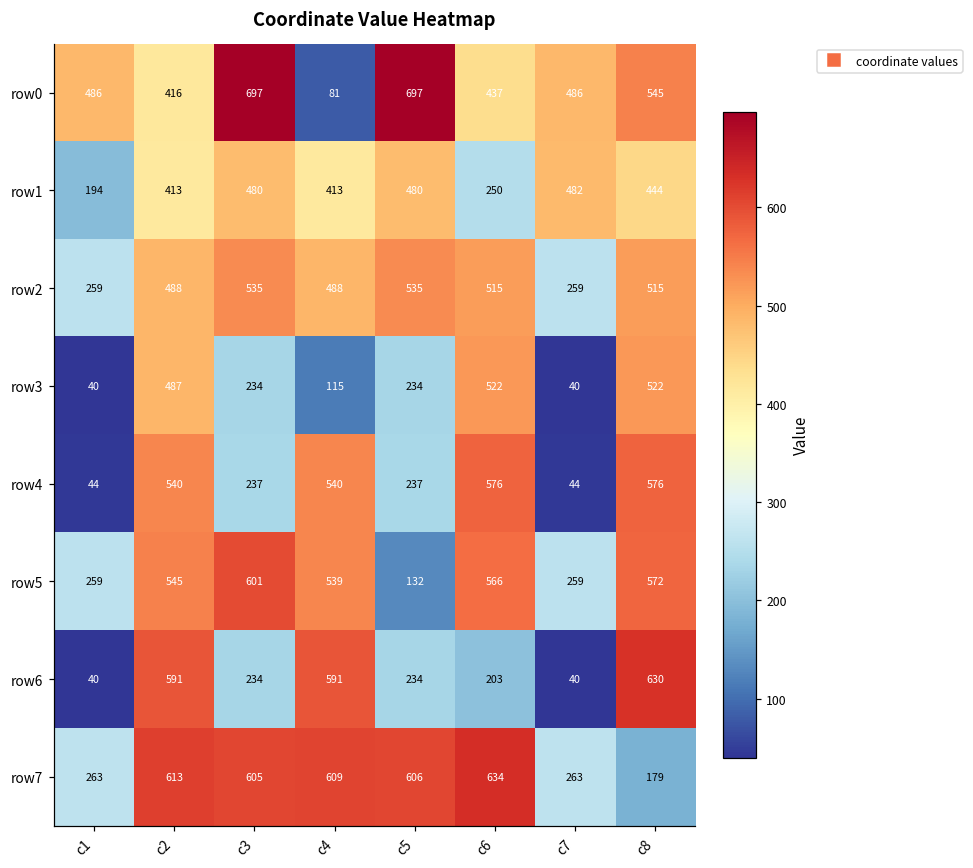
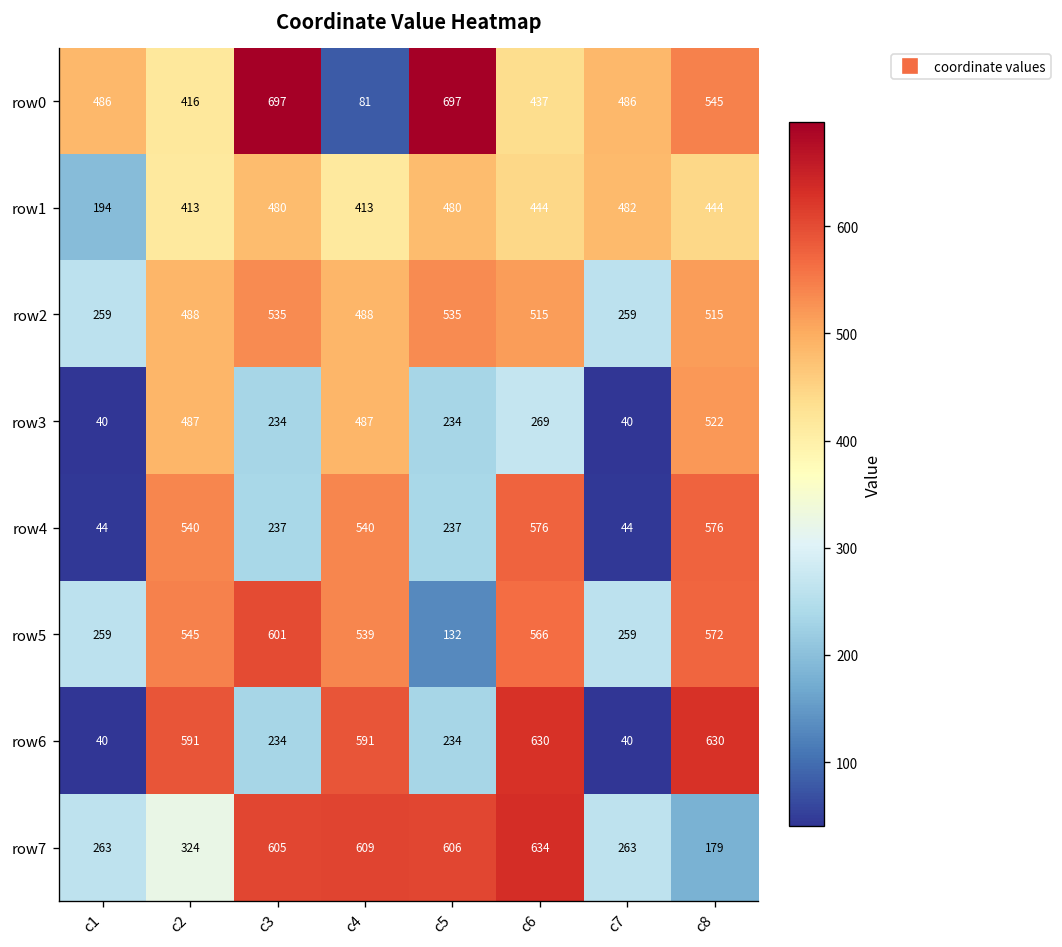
  {
    "row0": {
      "c1": 486,
      "c2": 416,
      "c3": 697,
      "c4": 81,
      "c5": 697,
      "c6": 437,
      "c7": 486,
      "c8": 545
    },
    "row1": {
      "c1": 194,
      "c2": 413,
      "c3": 480,
      "c4": 413,
      "c5": 480,
-     "c6": 250,
+     "c6": 444,
      "c7": 482,
      "c8": 444
    },
    "row2": {
      "c1": 259,
      "c2": 488,
      "c3": 535,
      "c4": 488,
      "c5": 535,
      "c6": 515,
      "c7": 259,
      "c8": 515
    },
    "row3": {
      "c1": 40,
      "c2": 487,
      "c3": 234,
-     "c4": 115,
+     "c4": 487,
      "c5": 234,
-     "c6": 522,
+     "c6": 269,
      "c7": 40,
      "c8": 522
    },
    "row4": {
      "c1": 44,
      "c2": 540,
      "c3": 237,
      "c4": 540,
      "c5": 237,
      "c6": 576,
      "c7": 44,
      "c8": 576
    },
    "row5": {
      "c1": 259,
      "c2": 545,
      "c3": 601,
      "c4": 539,
      "c5": 132,
      "c6": 566,
      "c7": 259,
      "c8": 572
    },
    "row6": {
      "c1": 40,
      "c2": 591,
      "c3": 234,
      "c4": 591,
      "c5": 234,
-     "c6": 203,
+     "c6": 630,
      "c7": 40,
      "c8": 630
    },
    "row7": {
      "c1": 263,
-     "c2": 613,
+     "c2": 324,
      "c3": 605,
      "c4": 609,
      "c5": 606,
      "c6": 634,
      "c7": 263,
      "c8": 179
    }
  }
